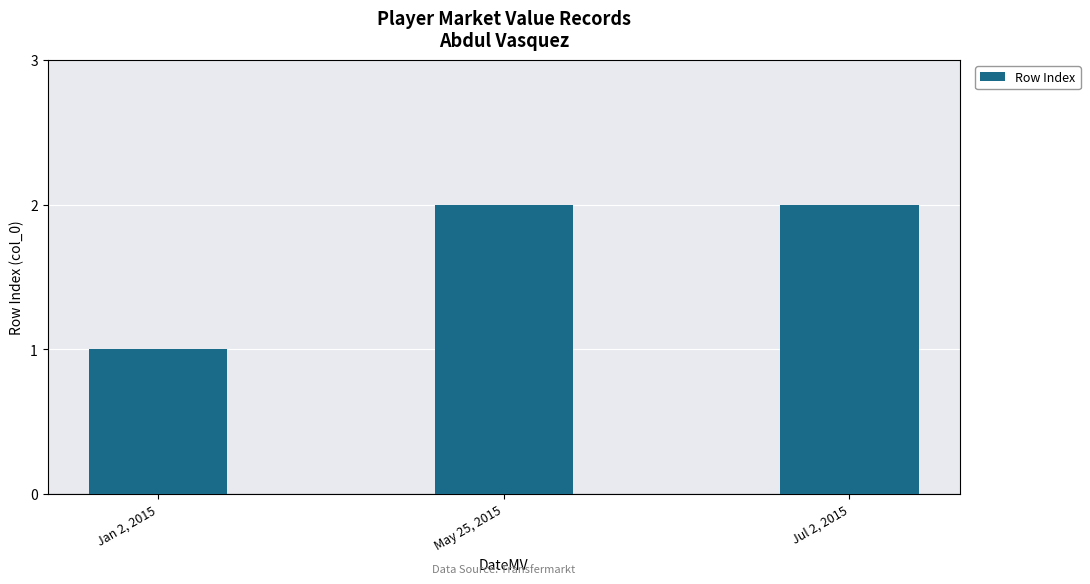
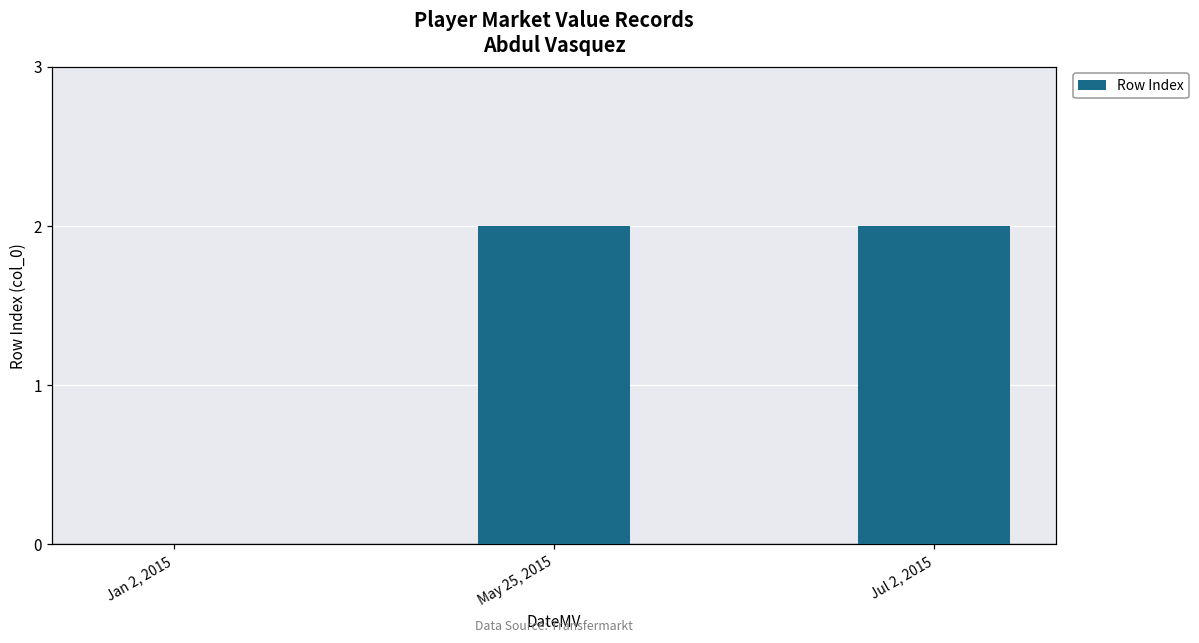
  {
-   "Jan 2, 2015": 1,
+   "Jan 2, 2015": 0,
    "May 25, 2015": 2,
    "Jul 2, 2015": 2
  }
